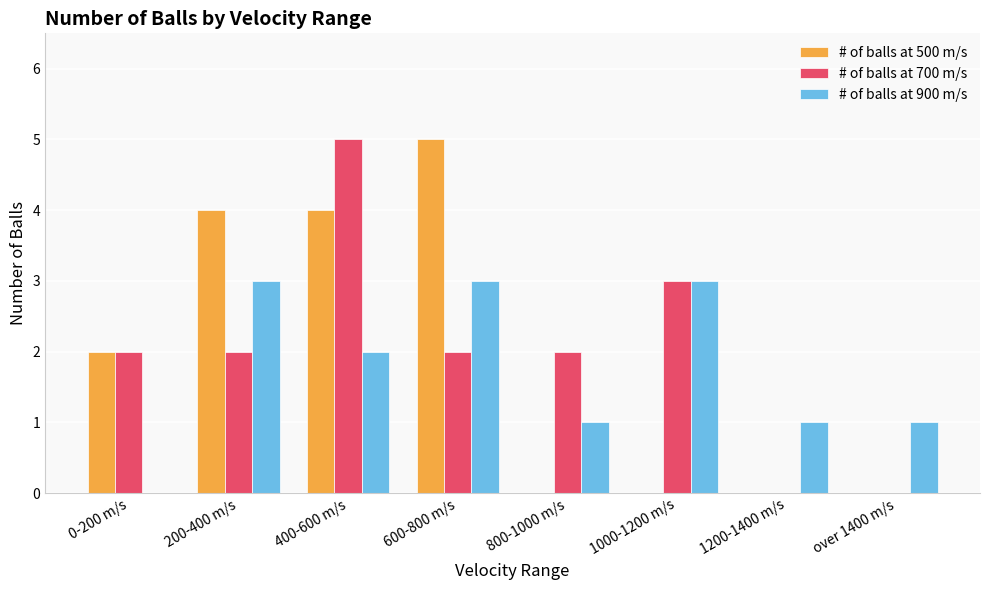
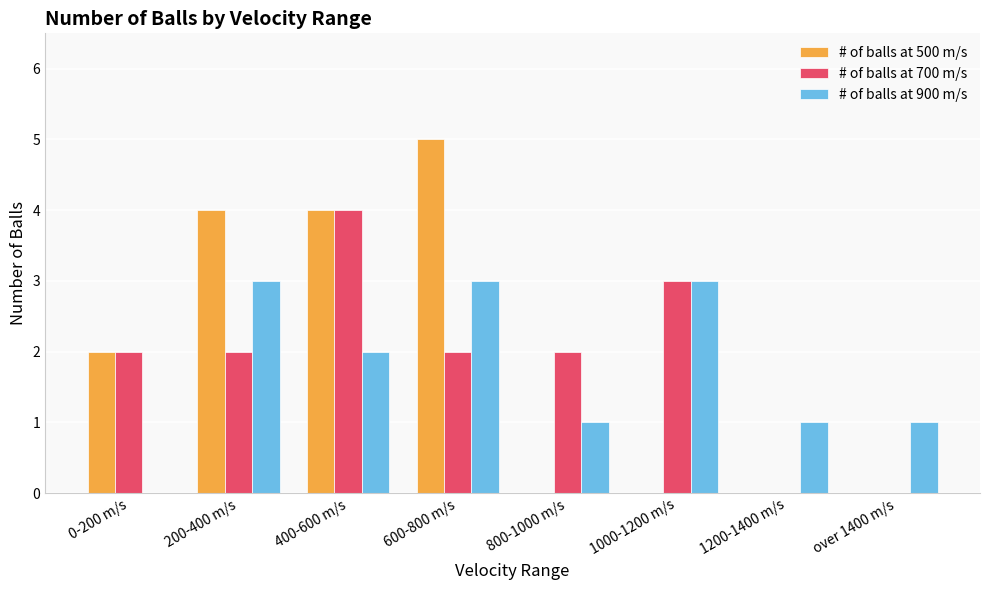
  {
    "# of balls at 500 m/s": {
      "0-200 m/s": 2,
      "200-400 m/s": 4,
      "400-600 m/s": 4,
      "600-800 m/s": 5,
      "800-1000 m/s": 0,
      "1000-1200 m/s": 0,
      "1200-1400 m/s": 0,
      "over 1400 m/s": 0
    },
    "# of balls at 700 m/s": {
      "0-200 m/s": 2,
      "200-400 m/s": 2,
-     "400-600 m/s": 5,
+     "400-600 m/s": 4,
      "600-800 m/s": 2,
      "800-1000 m/s": 2,
      "1000-1200 m/s": 3,
      "1200-1400 m/s": 0,
      "over 1400 m/s": 0
    },
    "# of balls at 900 m/s": {
      "0-200 m/s": 0,
      "200-400 m/s": 3,
      "400-600 m/s": 2,
      "600-800 m/s": 3,
      "800-1000 m/s": 1,
      "1000-1200 m/s": 3,
      "1200-1400 m/s": 1,
      "over 1400 m/s": 1
    }
  }
